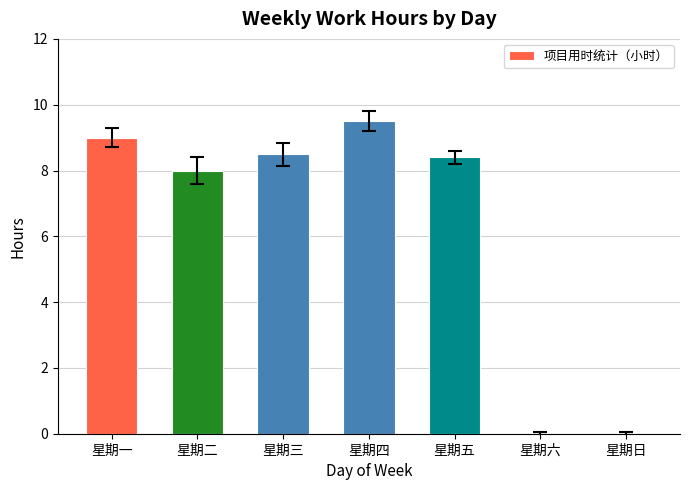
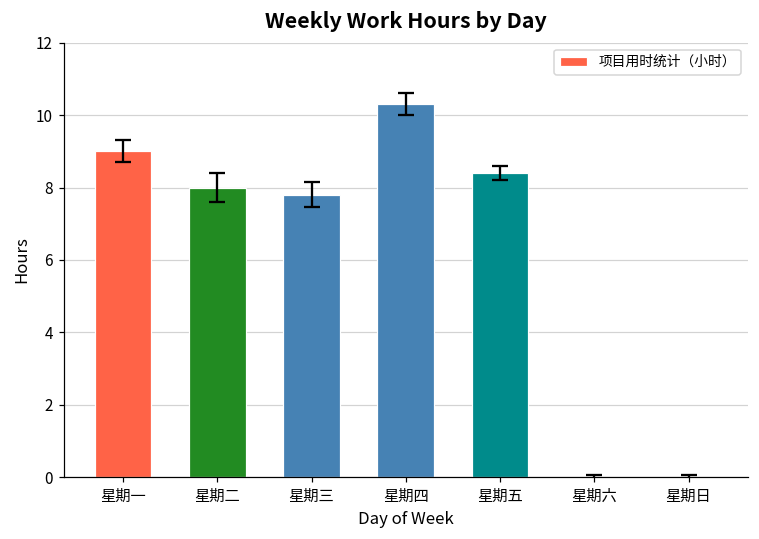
  {
    "项目用时统计（小时）": {
      "星期一": 9.0,
      "星期二": 8.0,
-     "星期三": 8.5,
-     "星期四": 9.5,
+     "星期三": 7.8,
+     "星期四": 10.3,
      "星期五": 8.4,
      "星期六": 0.0,
      "星期日": 0.0
    }
  }
